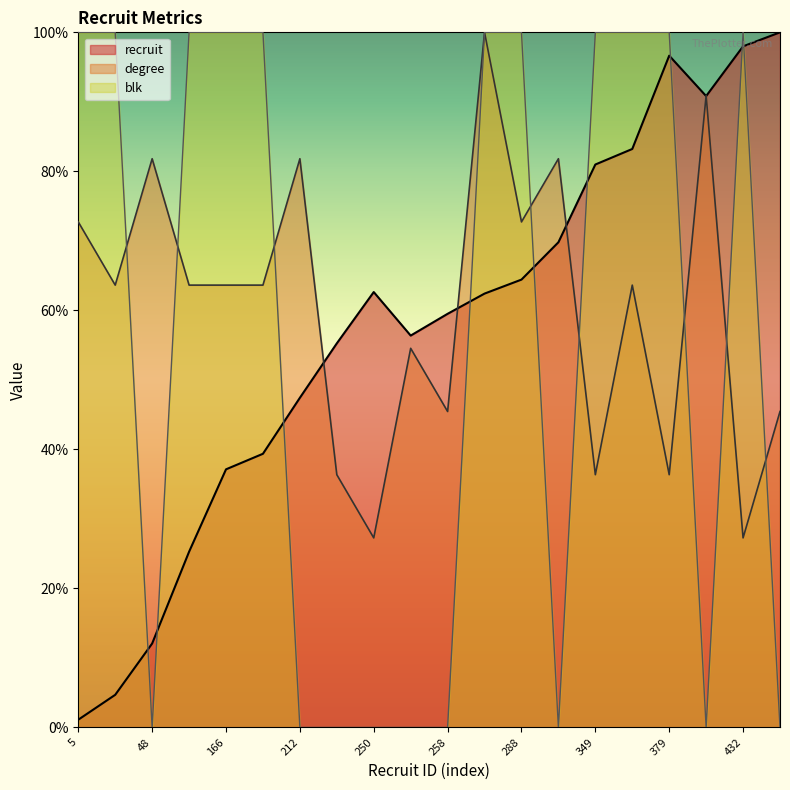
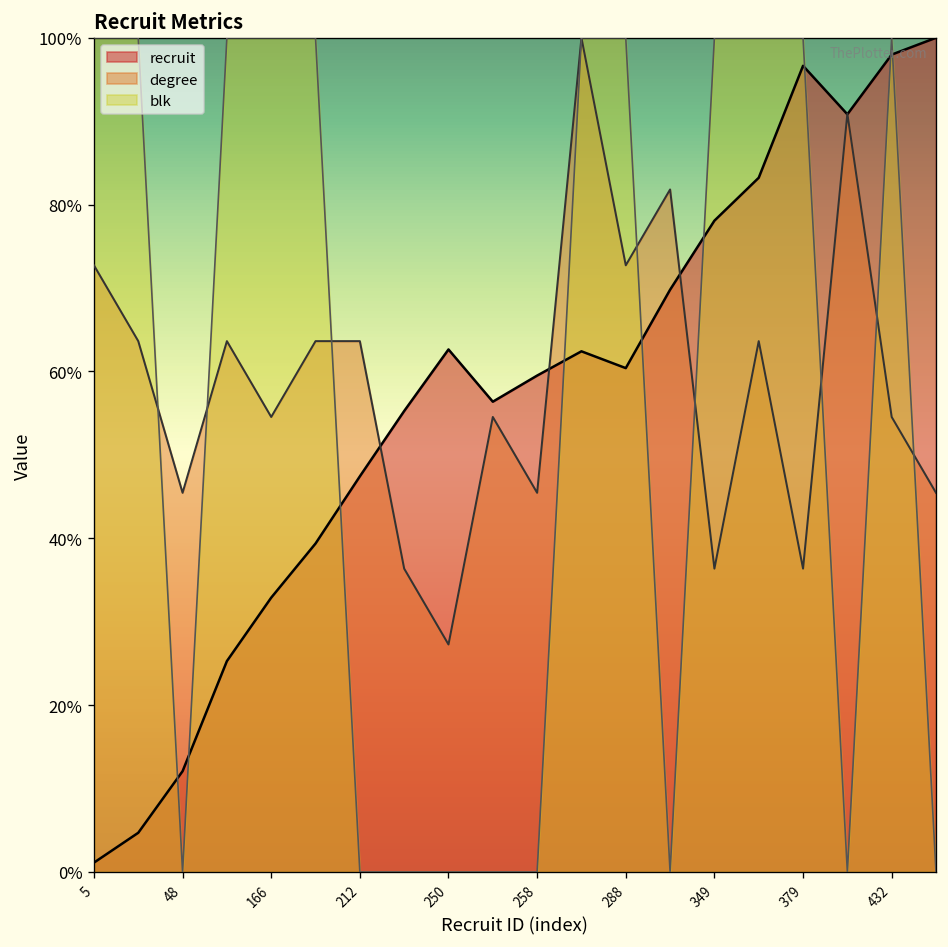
  {
    "recruit": {
      "5": "1%",
      "48": "12%",
-     "166": "37%",
+     "166": "33%",
      "212": "47%",
      "250": "63%",
      "258": "60%",
-     "288": "64%",
-     "349": "81%",
+     "288": "60%",
+     "349": "78%",
      "379": "97%",
      "432": "98%"
    },
    "degree": {
      "5": "73%",
-     "48": "82%",
-     "166": "64%",
-     "212": "82%",
+     "48": "45%",
+     "166": "55%",
+     "212": "64%",
      "250": "27%",
      "258": "45%",
      "288": "73%",
      "349": "36%",
      "379": "36%",
-     "432": "27%"
+     "432": "55%"
    },
    "blk": {
      "5": "100%",
      "48": "0%",
      "166": "100%",
      "212": "0%",
      "250": "0%",
      "258": "0%",
      "288": "100%",
      "349": "100%",
      "379": "100%",
      "432": "100%"
    }
  }
